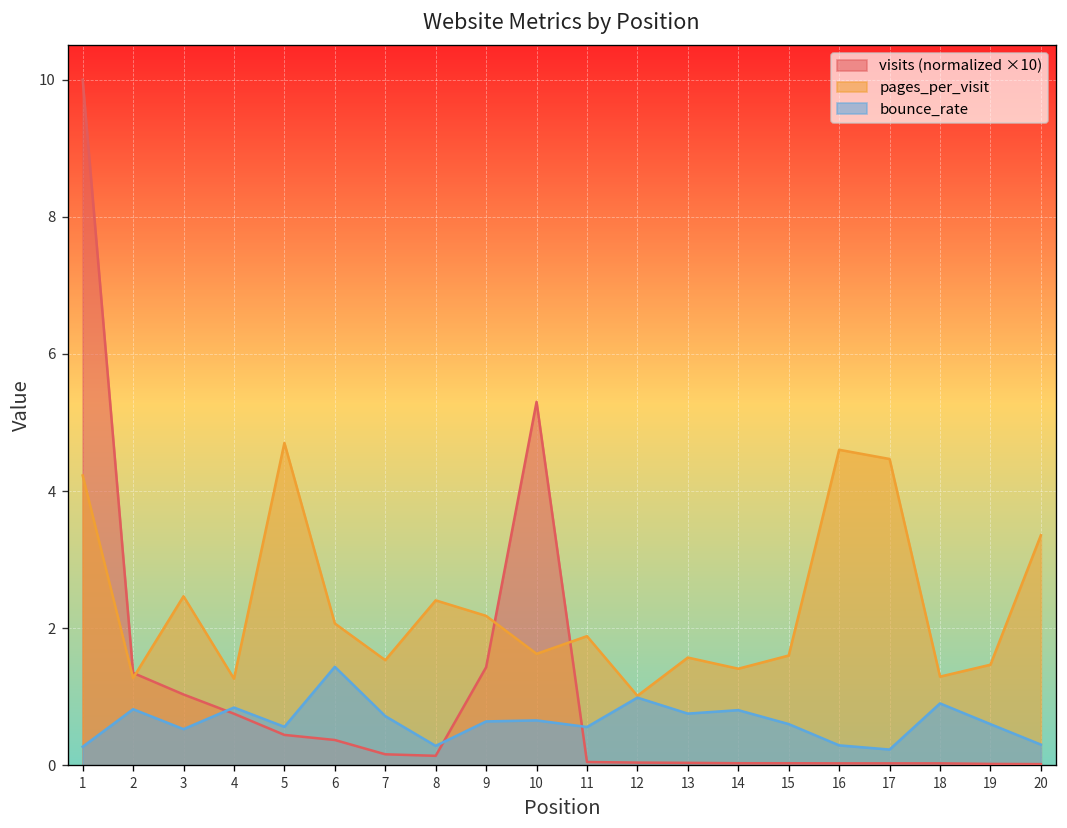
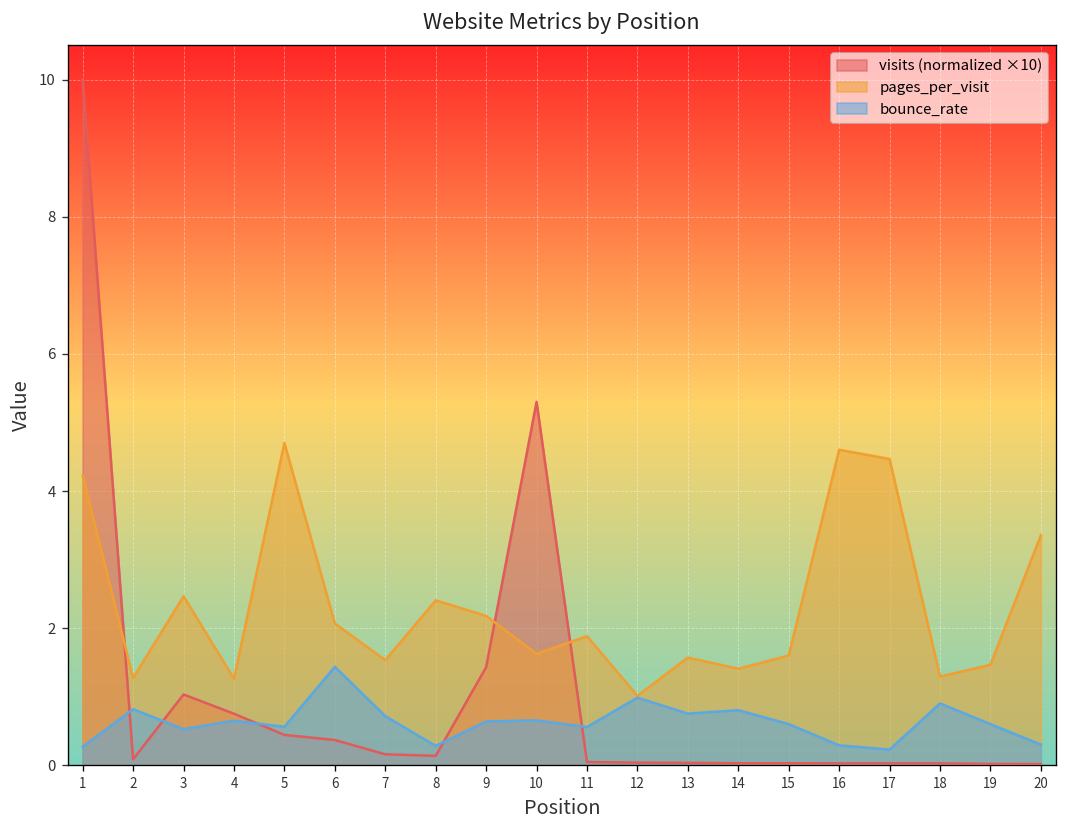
  {
    "visits (normalized ×10)": {
      "1": 10.0,
-     "2": 1.3,
+     "2": 0.1,
      "3": 1.0,
      "4": 0.8,
      "5": 0.4,
      "6": 0.4,
      "7": 0.2,
      "8": 0.1,
      "9": 1.4,
      "10": 5.3,
      "11": 0.0,
      "12": 0.0,
      "13": 0.0,
      "14": 0.0,
      "15": 0.0,
      "16": 0.0,
      "17": 0.0,
      "18": 0.0,
      "19": 0.0,
      "20": 0.0
    },
    "pages_per_visit": {
      "1": 4.2,
      "2": 1.3,
      "3": 2.5,
      "4": 1.3,
      "5": 4.7,
      "6": 2.1,
      "7": 1.5,
      "8": 2.4,
      "9": 2.2,
      "10": 1.6,
      "11": 1.9,
      "13": 1.6,
      "14": 1.4,
      "15": 1.6,
      "16": 4.6,
      "17": 4.5,
      "18": 1.3,
      "19": 1.5,
      "20": 3.4
    },
    "bounce_rate": {
      "1": 0.3,
      "2": 0.8,
      "3": 0.5,
-     "4": 0.8,
+     "4": 0.7,
      "5": 0.6,
      "6": 1.4,
      "7": 0.7,
      "8": 0.3,
      "9": 0.6,
      "10": 0.7,
      "11": 0.6,
      "13": 0.8,
      "14": 0.8,
      "15": 0.6,
      "16": 0.3,
      "17": 0.2,
      "18": 0.9,
      "19": 0.6,
      "20": 0.3
    }
  }
